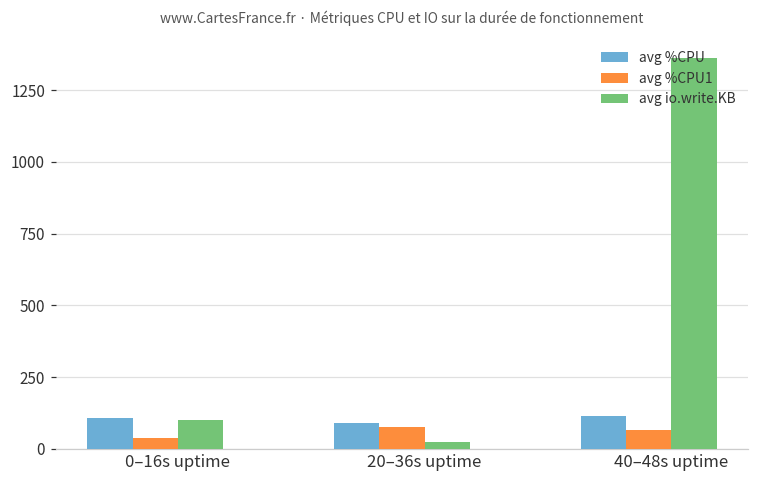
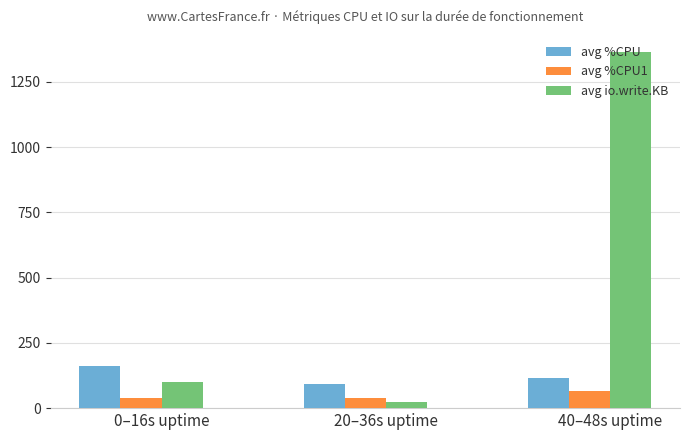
  {
    "avg %CPU": {
-     "0–16s uptime": 110,
+     "0–16s uptime": 160,
      "20–36s uptime": 90,
      "40–48s uptime": 110
    },
    "avg %CPU1": {
      "0–16s uptime": 40,
-     "20–36s uptime": 80,
+     "20–36s uptime": 40,
      "40–48s uptime": 70
    },
    "avg io.write.KB": {
      "0–16s uptime": 100,
      "20–36s uptime": 20,
      "40–48s uptime": 1360
    }
  }
